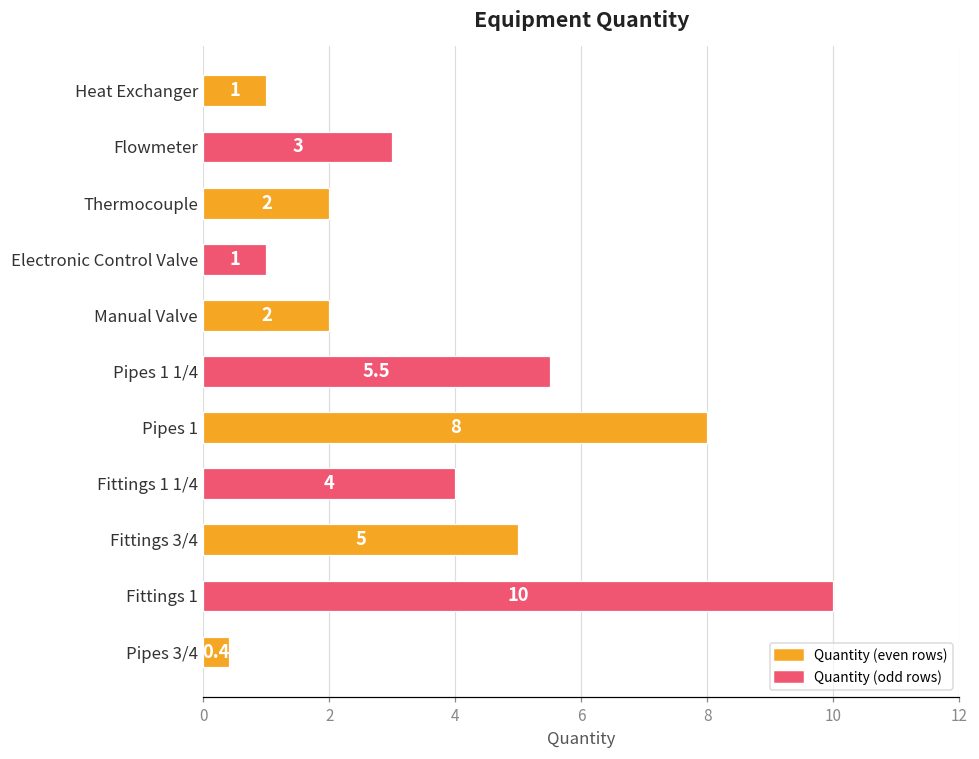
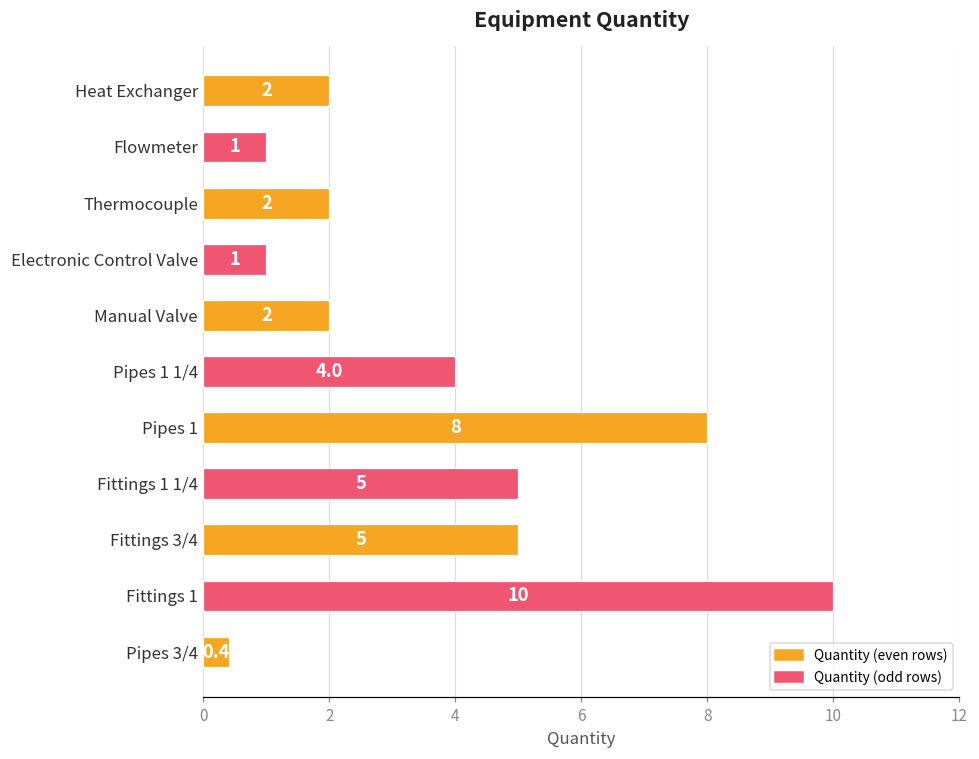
  {
-   "Heat Exchanger": 1,
-   "Flowmeter": 3,
+   "Heat Exchanger": 2,
+   "Flowmeter": 1,
    "Thermocouple": 2,
    "Electronic Control Valve": 1,
    "Manual Valve": 2,
-   "Pipes 1 1/4": 5.5,
+   "Pipes 1 1/4": 4.0,
    "Pipes 1": 8,
-   "Fittings 1 1/4": 4,
+   "Fittings 1 1/4": 5,
    "Fittings 3/4": 5,
    "Fittings 1": 10,
    "Pipes 3/4": 0.4
  }
